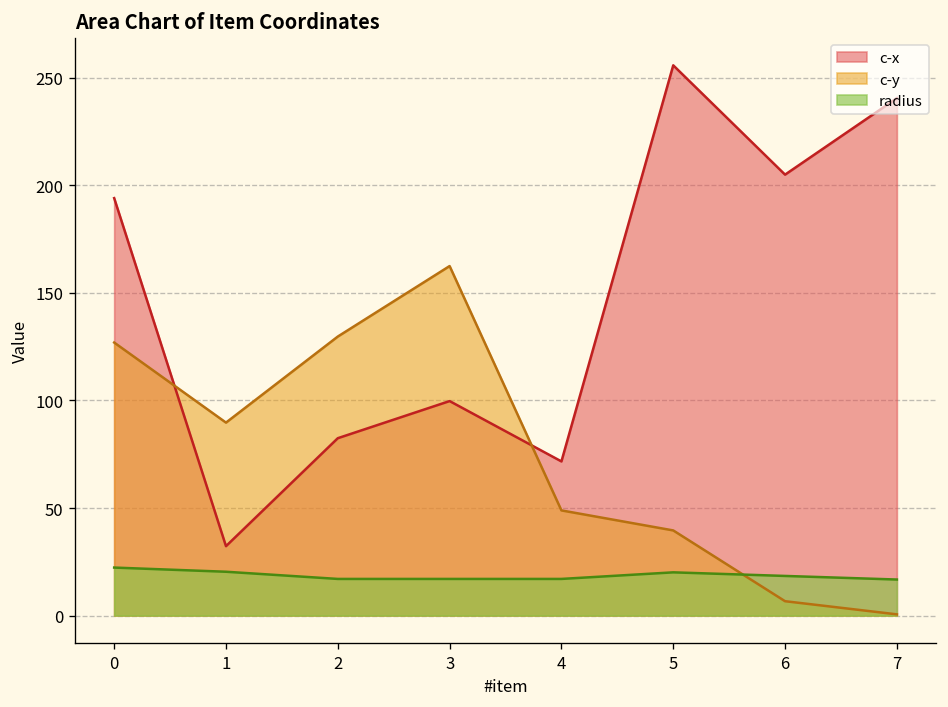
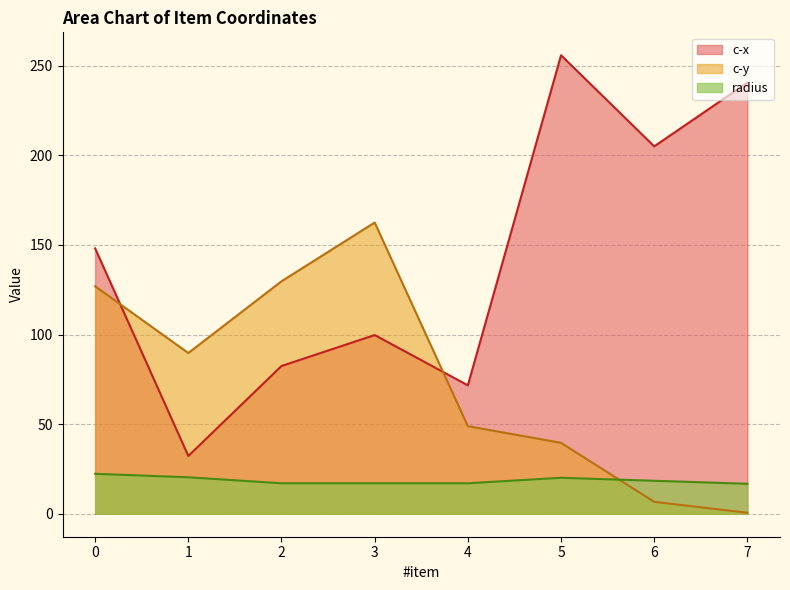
  {
    "c-x": {
-     "0": 194,
+     "0": 148,
      "1": 32,
      "2": 82,
      "3": 100,
      "4": 72,
      "5": 256,
      "6": 205
    },
    "c-y": {
      "0": 127,
      "1": 90,
      "2": 130,
      "3": 163,
      "4": 49,
      "5": 40,
      "6": 7,
      "7": 1
    },
    "radius": {
      "0": 22,
      "1": 20,
      "2": 17,
      "3": 17,
      "4": 17,
      "5": 20,
      "6": 18,
      "7": 17
    }
  }
